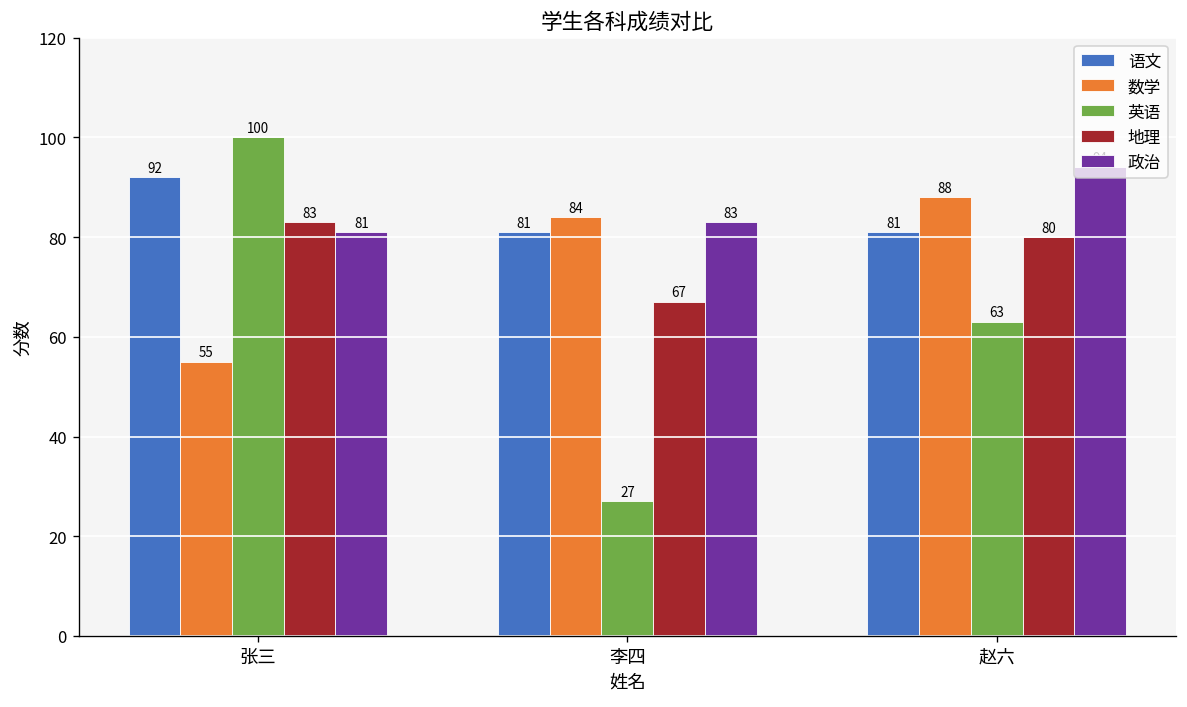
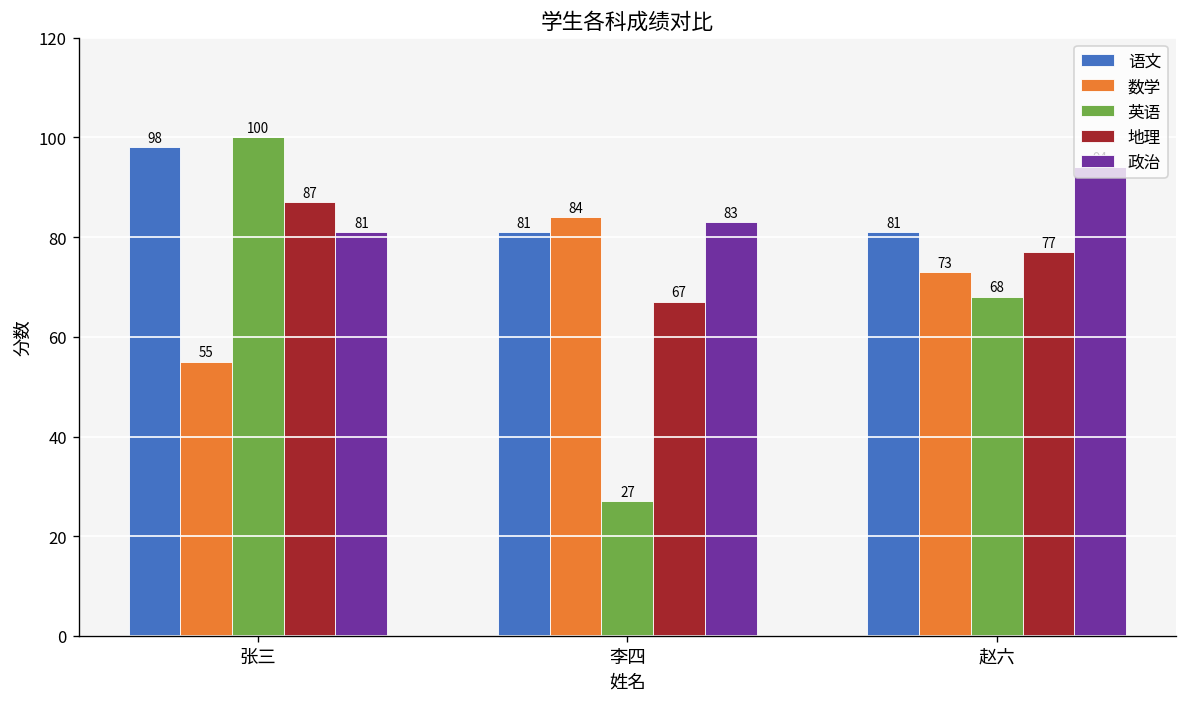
  {
    "语文": {
-     "张三": 92,
+     "张三": 98,
      "李四": 81,
      "赵六": 81
    },
    "数学": {
      "张三": 55,
      "李四": 84,
-     "赵六": 88
+     "赵六": 73
    },
    "英语": {
      "张三": 100,
      "李四": 27,
-     "赵六": 63
+     "赵六": 68
    },
    "地理": {
-     "张三": 83,
+     "张三": 87,
      "李四": 67,
-     "赵六": 80
+     "赵六": 77
    },
    "政治": {
      "张三": 81,
      "李四": 83
    }
  }
